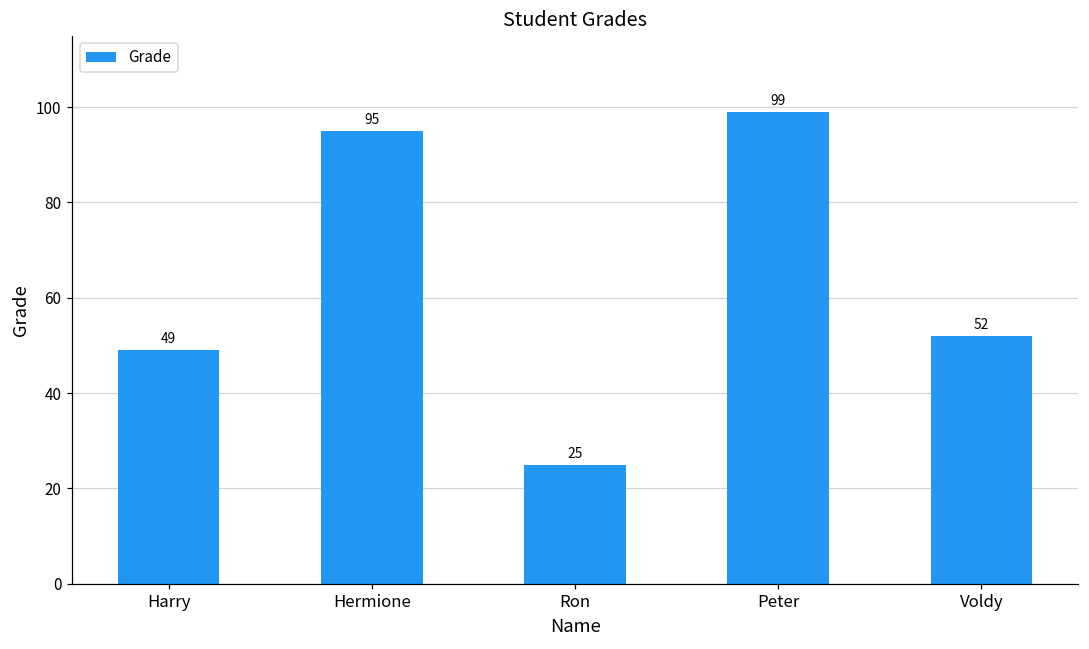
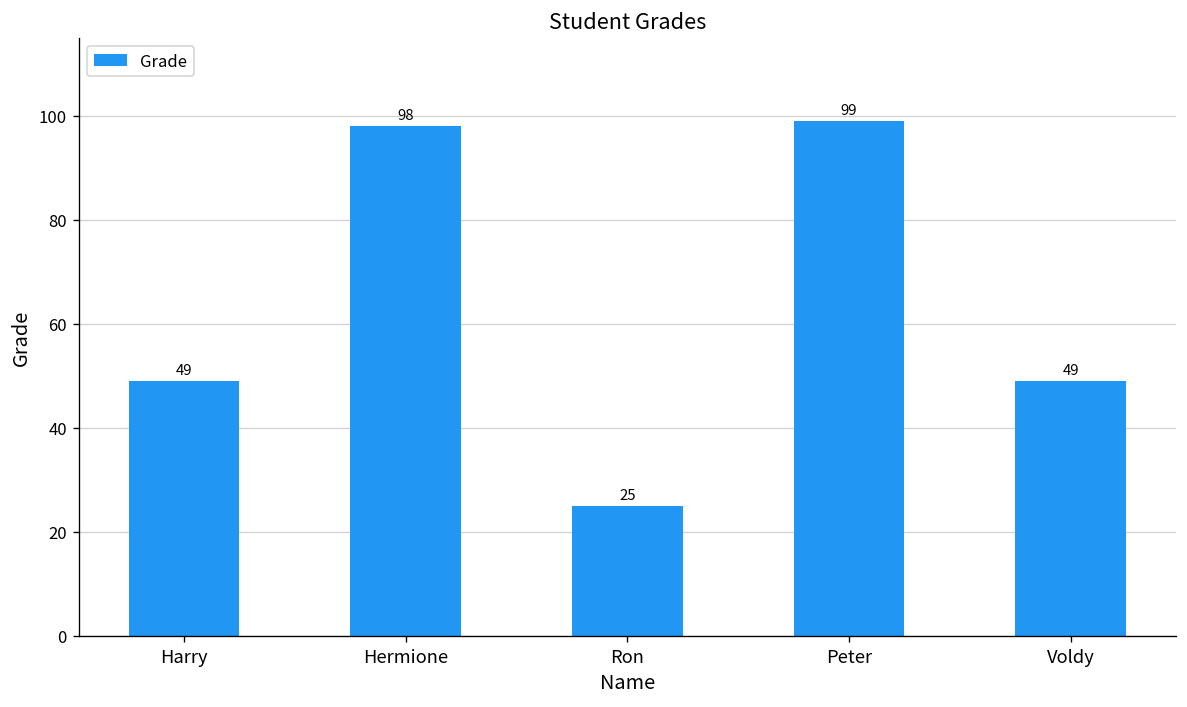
  {
    "Harry": 49,
-   "Hermione": 95,
+   "Hermione": 98,
    "Ron": 25,
    "Peter": 99,
-   "Voldy": 52
+   "Voldy": 49
  }
